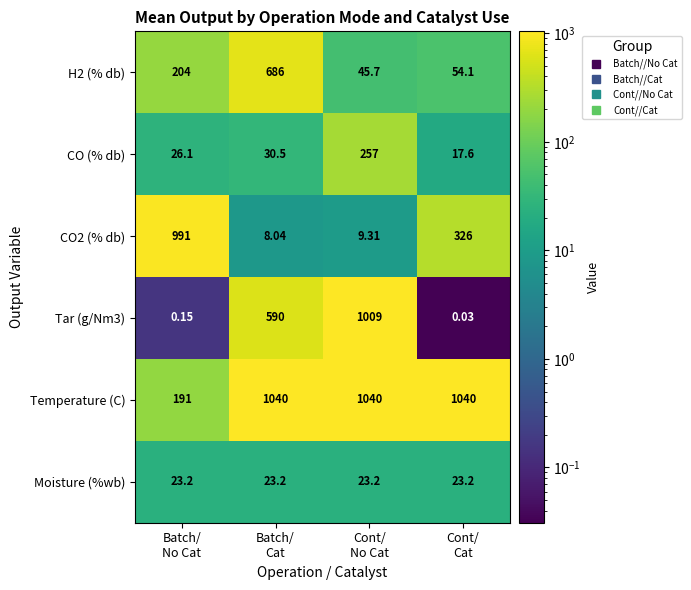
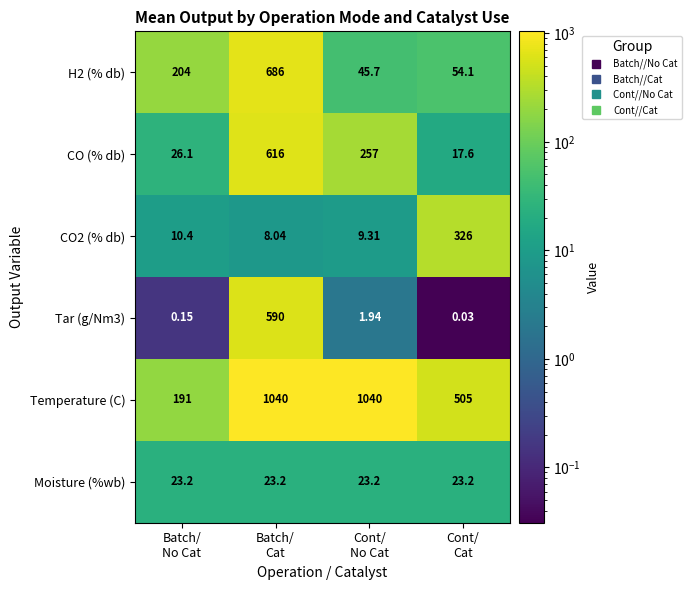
  {
    "H2 (% db)": {
      "Batch/ No Cat": 204,
      "Batch/ Cat": 686,
      "Cont/ No Cat": 45.7,
      "Cont/ Cat": 54.1
    },
    "CO (% db)": {
      "Batch/ No Cat": 26.1,
-     "Batch/ Cat": 30.5,
+     "Batch/ Cat": 616,
      "Cont/ No Cat": 257,
      "Cont/ Cat": 17.6
    },
    "CO2 (% db)": {
-     "Batch/ No Cat": 991,
+     "Batch/ No Cat": 10.4,
      "Batch/ Cat": 8.04,
      "Cont/ No Cat": 9.31,
      "Cont/ Cat": 326
    },
    "Tar (g/Nm3)": {
      "Batch/ No Cat": 0.15,
      "Batch/ Cat": 590,
-     "Cont/ No Cat": 1009,
+     "Cont/ No Cat": 1.94,
      "Cont/ Cat": 0.03
    },
    "Temperature (C)": {
      "Batch/ No Cat": 191,
      "Batch/ Cat": 1040,
      "Cont/ No Cat": 1040,
-     "Cont/ Cat": 1040
+     "Cont/ Cat": 505
    },
    "Moisture (%wb)": {
      "Batch/ No Cat": 23.2,
      "Batch/ Cat": 23.2,
      "Cont/ No Cat": 23.2,
      "Cont/ Cat": 23.2
    }
  }
